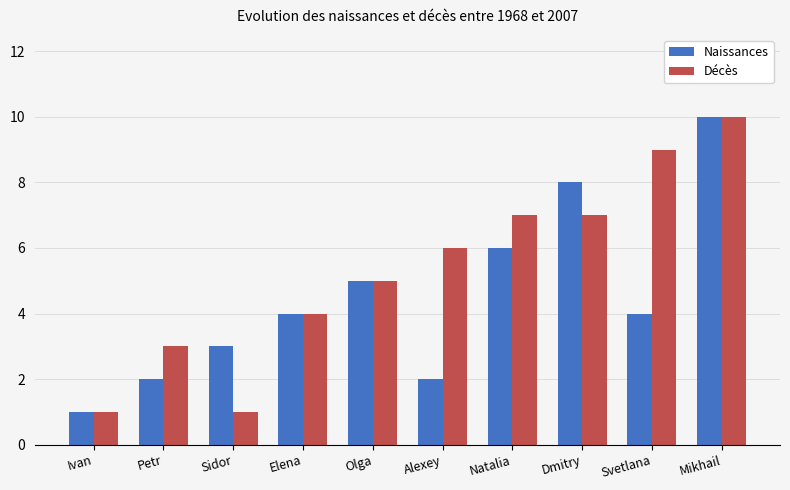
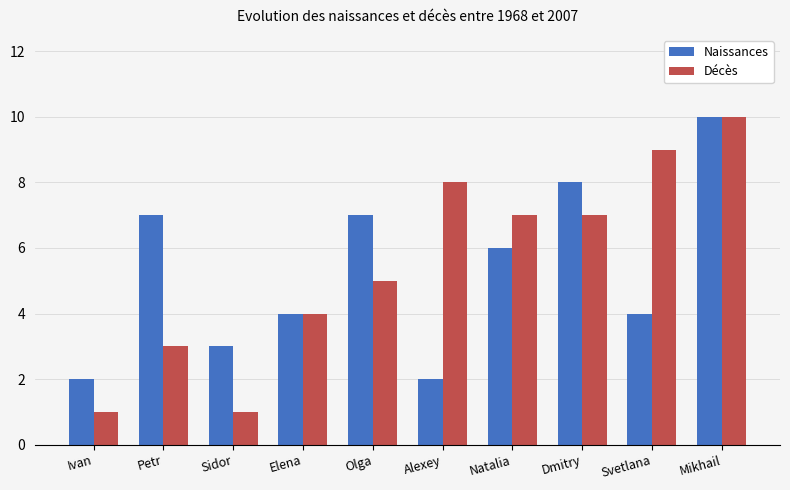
  {
    "Naissances": {
-     "Ivan": 1,
-     "Petr": 2,
+     "Ivan": 2,
+     "Petr": 7,
      "Sidor": 3,
      "Elena": 4,
-     "Olga": 5,
+     "Olga": 7,
      "Alexey": 2,
      "Natalia": 6,
      "Dmitry": 8,
      "Svetlana": 4,
      "Mikhail": 10
    },
    "Décès": {
      "Ivan": 1,
      "Petr": 3,
      "Sidor": 1,
      "Elena": 4,
      "Olga": 5,
-     "Alexey": 6,
+     "Alexey": 8,
      "Natalia": 7,
      "Dmitry": 7,
      "Svetlana": 9,
      "Mikhail": 10
    }
  }
